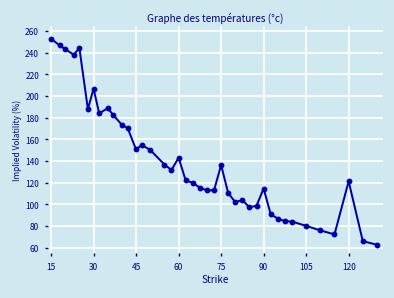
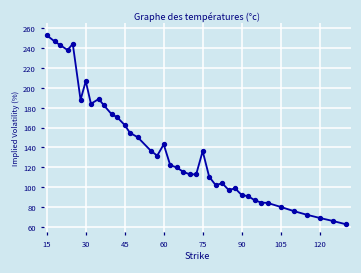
  {
    "15": 250,
    "30": 210,
-   "45": 150,
+   "45": 160,
    "60": 140,
    "75": 140,
-   "90": 110,
+   "90": 90,
    "105": 80,
-   "120": 120
+   "120": 70
  }
